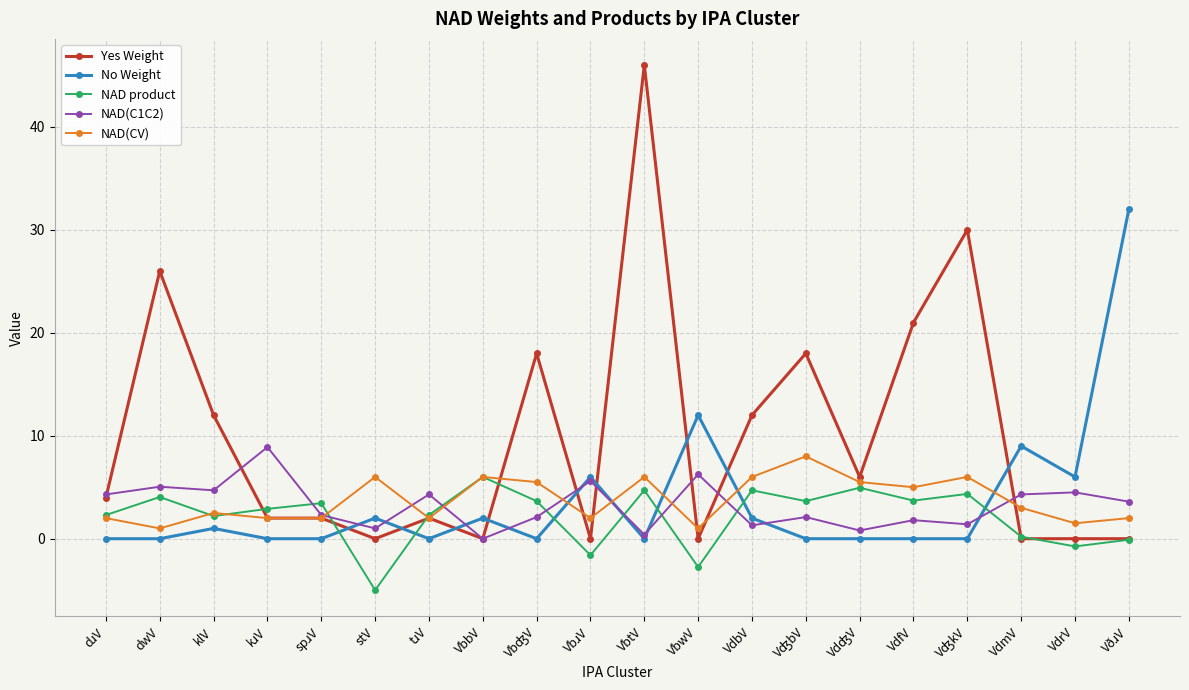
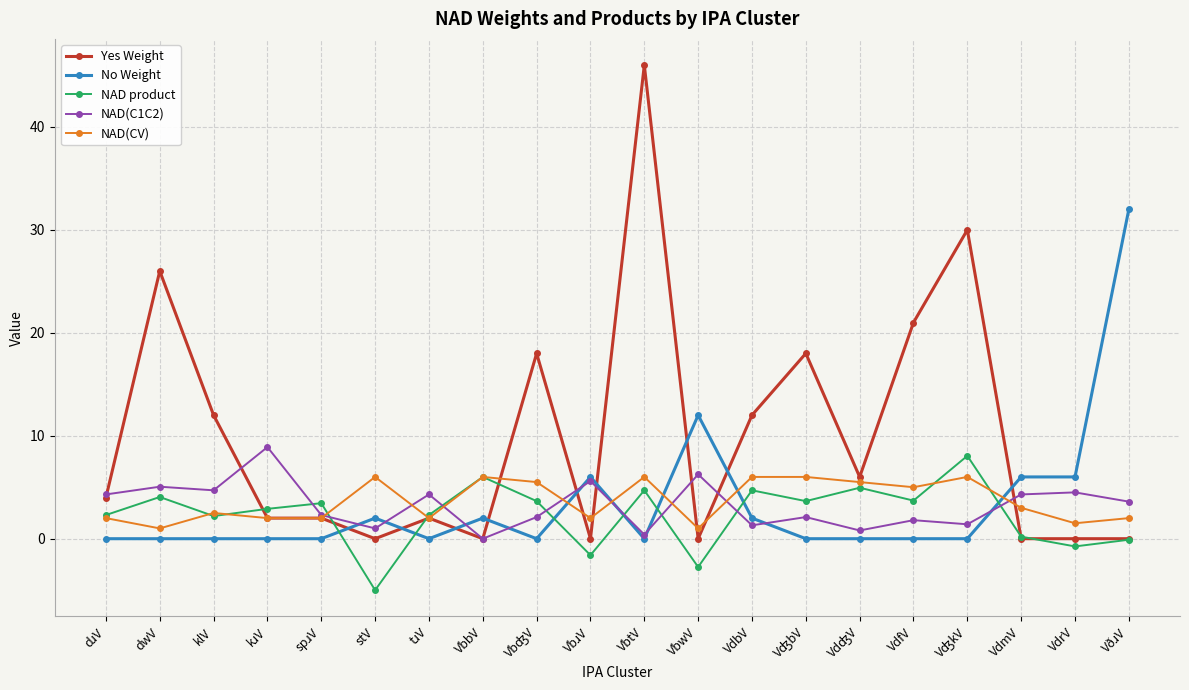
  {
    "Yes Weight": {
      "dɹV": 4.0,
      "dwV": 26.0,
      "klV": 12.0,
      "stV": 0.0,
      "VbʤV": 18.0,
      "VbɹV": 0.0,
      "VbtV": 46.0,
      "VbwV": 0.0,
      "VdbV": 12.0,
      "VʤbV": 18.0,
      "VdʤV": 6.0,
      "VdfV": 21.0,
      "VʤkV": 30.0,
      "VdrV": 0.0
    },
    "No Weight": {
      "dɹV": 0,
      "dwV": 0,
-     "klV": 1,
+     "klV": 0,
      "kɹV": 0,
      "spɹV": 0,
      "stV": 2,
      "tɹV": 0,
      "VbbV": 2,
      "VbʤV": 0,
      "VbɹV": 6,
      "VbtV": 0,
      "VbwV": 12,
      "VdbV": 2,
      "VʤbV": 0,
      "VdʤV": 0,
      "VdfV": 0,
      "VʤkV": 0,
-     "VdmV": 9,
+     "VdmV": 6,
      "VdrV": 6,
      "VðɹV": 32
    },
    "NAD product": {
      "dɹV": 2.3,
      "dwV": 4.1,
      "klV": 2.2,
      "kɹV": 2.9,
      "spɹV": 3.5,
      "stV": -5.0,
      "tɹV": 2.3,
      "VbʤV": 3.7,
      "VbɹV": -1.6,
      "VbtV": 4.7,
      "VbwV": -2.8,
      "VdbV": 4.7,
      "VʤbV": 3.7,
      "VdʤV": 5.0,
      "VdfV": 3.7,
-     "VʤkV": 4.4,
+     "VʤkV": 8.1,
      "VdrV": -0.8
    },
    "NAD(C1C2)": {
      "dɹV": 4.3,
      "dwV": 5.1,
      "klV": 4.7,
      "kɹV": 8.9,
      "spɹV": 2.3,
      "stV": 1.0,
      "tɹV": 4.3,
      "VbʤV": 2.1,
      "VbɹV": 5.6,
      "VbtV": 0.4,
      "VbwV": 6.3,
      "VdbV": 1.3,
      "VʤbV": 2.1,
      "VdʤV": 0.8,
      "VdfV": 1.8,
      "VʤkV": 1.4,
      "VdmV": 4.3,
      "VdrV": 4.5,
      "VðɹV": 3.6
    },
    "NAD(CV)": {
      "dɹV": 2,
      "dwV": 1,
      "klV": 2.5,
      "stV": 6,
      "VbʤV": 5.5,
      "VbɹV": 2,
      "VbtV": 6,
      "VbwV": 1,
      "VdbV": 6,
-     "VʤbV": 8,
+     "VʤbV": 6,
      "VdʤV": 5.5,
      "VdfV": 5,
      "VʤkV": 6,
      "VdmV": 3,
      "VdrV": 1.5,
      "VðɹV": 2
    }
  }
